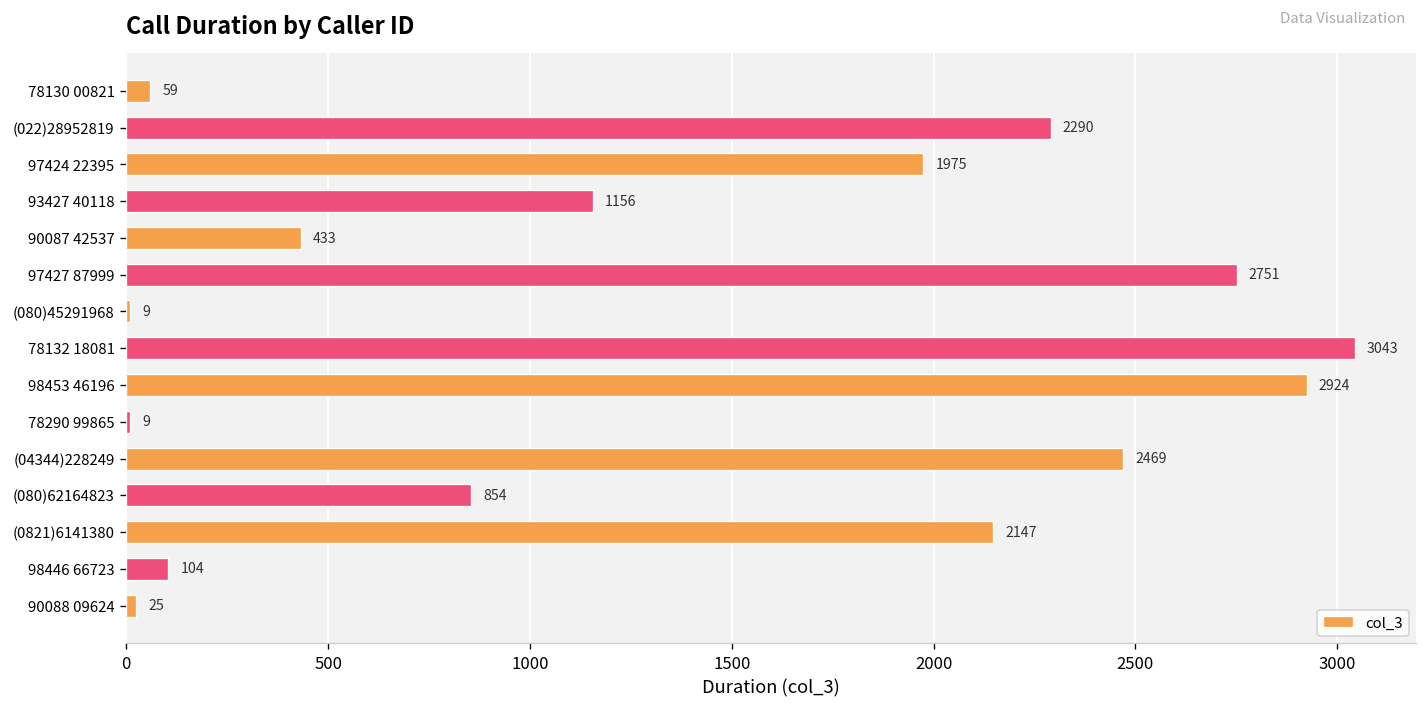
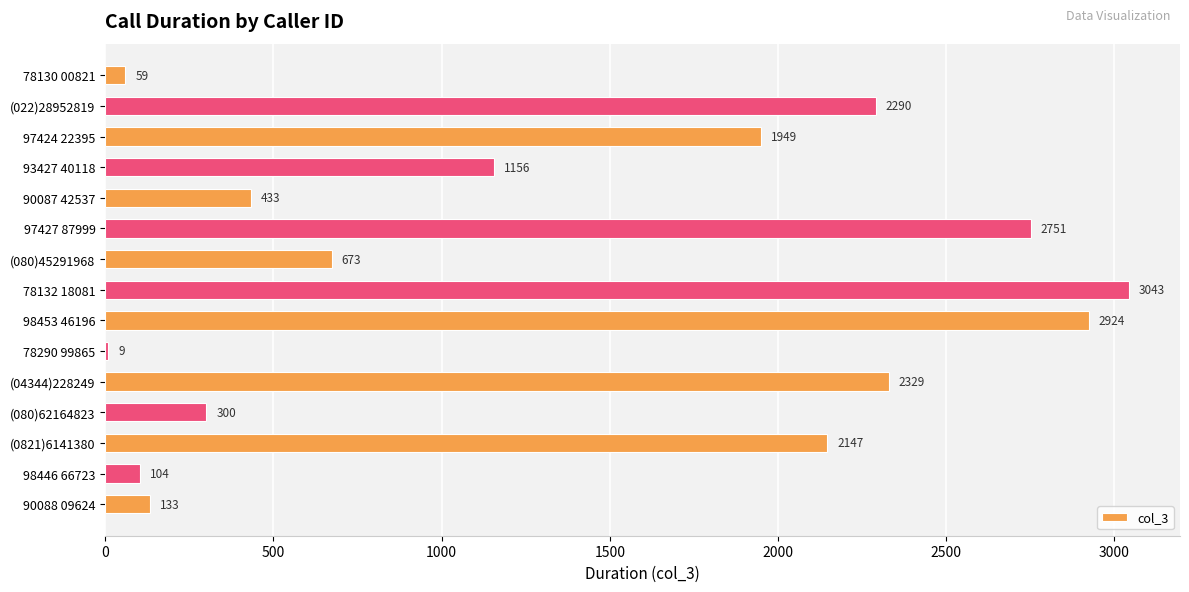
  {
    "78130 00821": 59,
    "(022)28952819": 2290,
-   "97424 22395": 1975,
+   "97424 22395": 1949,
    "93427 40118": 1156,
    "90087 42537": 433,
    "97427 87999": 2751,
-   "(080)45291968": 9,
+   "(080)45291968": 673,
    "78132 18081": 3043,
    "98453 46196": 2924,
    "78290 99865": 9,
-   "(04344)228249": 2469,
-   "(080)62164823": 854,
+   "(04344)228249": 2329,
+   "(080)62164823": 300,
    "(0821)6141380": 2147,
    "98446 66723": 104,
-   "90088 09624": 25
+   "90088 09624": 133
  }
